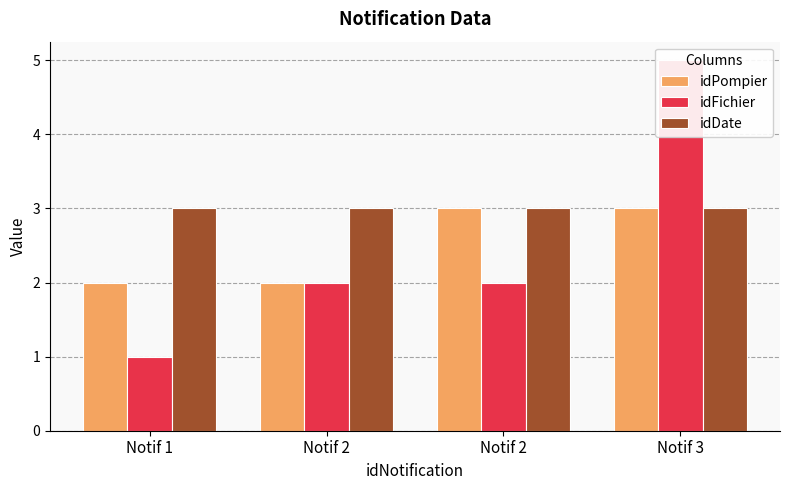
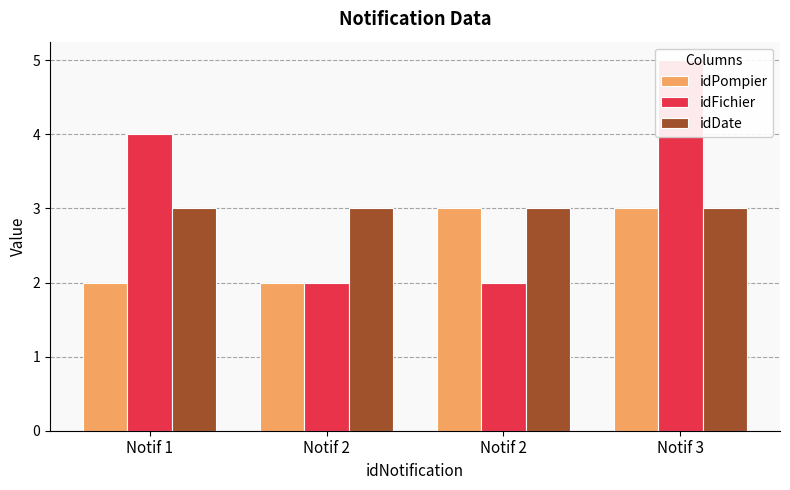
  {
    "idPompier": {
      "Notif 1": 2,
      "Notif 3": 3
    },
    "idFichier": {
-     "Notif 1": 1
+     "Notif 1": 4
    },
    "idDate": {
      "Notif 1": 3,
      "Notif 3": 3
    }
  }
